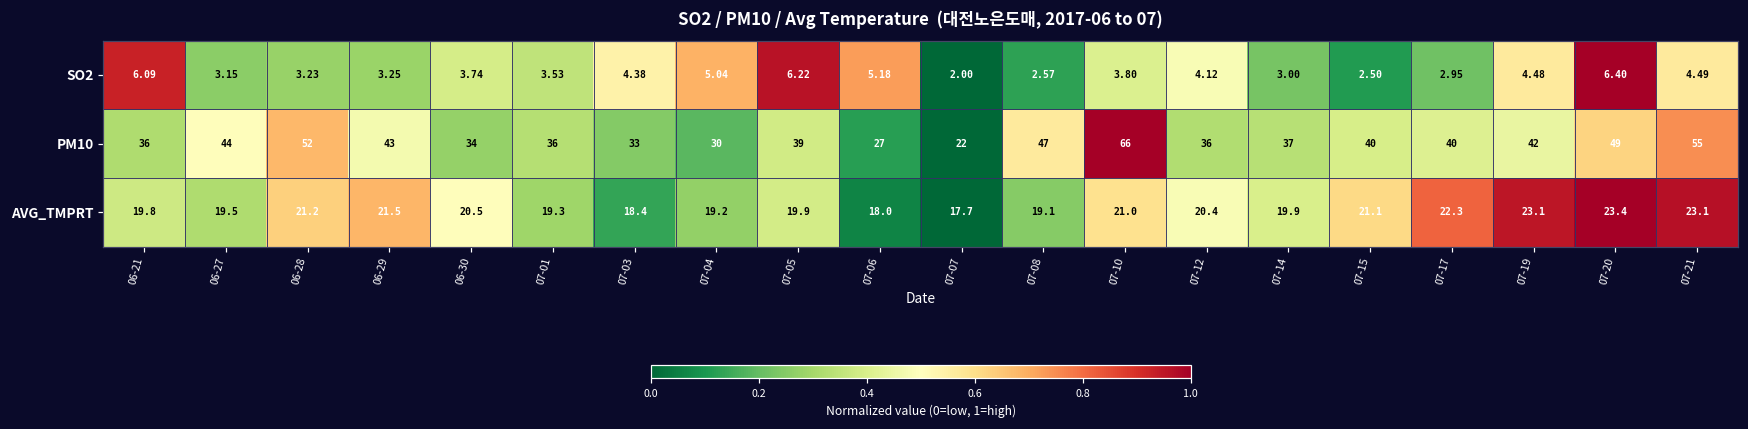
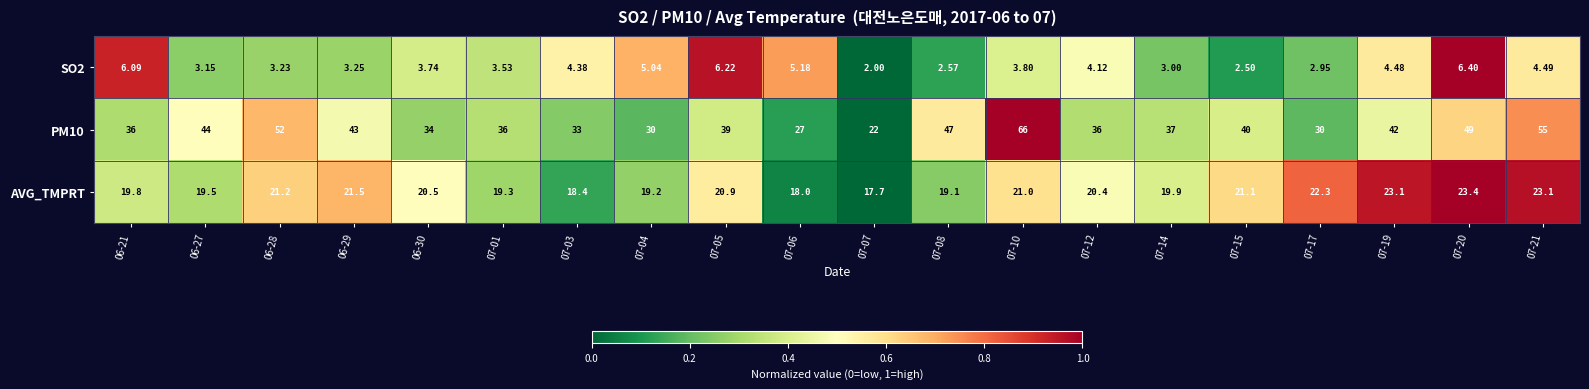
  {
    "SO2": {
      "06-21": 6.09,
      "06-27": 3.15,
      "06-28": 3.23,
      "06-29": 3.25,
      "06-30": 3.74,
      "07-01": 3.53,
      "07-03": 4.38,
      "07-04": 5.04,
      "07-05": 6.22,
      "07-06": 5.18,
      "07-07": 2.00,
      "07-08": 2.57,
      "07-10": 3.80,
      "07-12": 4.12,
      "07-14": 3.00,
      "07-15": 2.50,
      "07-17": 2.95,
      "07-19": 4.48,
      "07-20": 6.40,
      "07-21": 4.49
    },
    "PM10": {
      "06-21": 36,
      "06-27": 44,
      "06-28": 52,
      "06-29": 43,
      "06-30": 34,
      "07-01": 36,
      "07-03": 33,
      "07-04": 30,
      "07-05": 39,
      "07-06": 27,
      "07-07": 22,
      "07-08": 47,
      "07-10": 66,
      "07-12": 36,
      "07-14": 37,
      "07-15": 40,
-     "07-17": 40,
+     "07-17": 30,
      "07-19": 42,
      "07-20": 49,
      "07-21": 55
    },
    "AVG_TMPRT": {
      "06-21": 19.8,
      "06-27": 19.5,
      "06-28": 21.2,
      "06-29": 21.5,
      "06-30": 20.5,
      "07-01": 19.3,
      "07-03": 18.4,
      "07-04": 19.2,
-     "07-05": 19.9,
+     "07-05": 20.9,
      "07-06": 18.0,
      "07-07": 17.7,
      "07-08": 19.1,
      "07-10": 21.0,
      "07-12": 20.4,
      "07-14": 19.9,
      "07-15": 21.1,
      "07-17": 22.3,
      "07-19": 23.1,
      "07-20": 23.4,
      "07-21": 23.1
    }
  }
